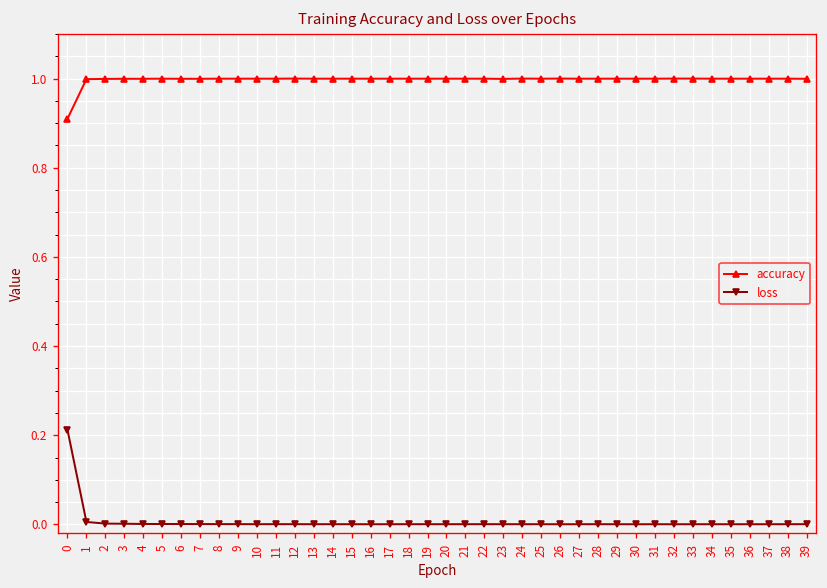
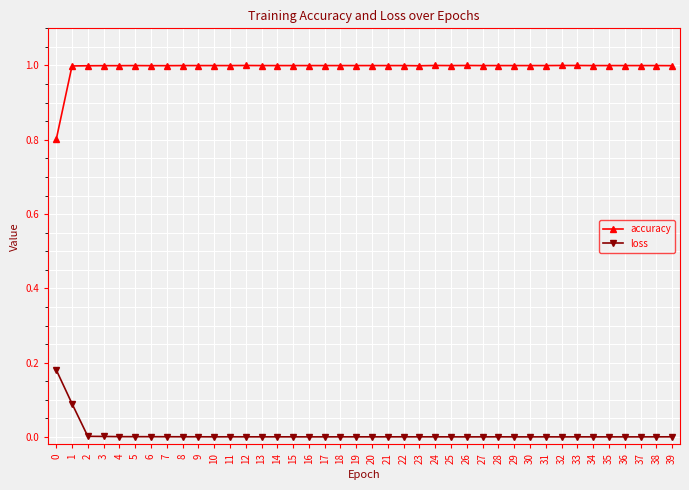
  {
    "accuracy": {
-     "0": 0.91,
+     "0": 0.80,
      "1": 1.00,
      "2": 1.00,
      "3": 1.00,
      "4": 1.00,
      "5": 1.00,
      "6": 1.00,
      "7": 1.00,
      "8": 1.00,
      "9": 1.00,
      "10": 1.00,
      "11": 1.00,
      "12": 1.00,
      "13": 1.00,
      "14": 1.00,
      "15": 1.00,
      "16": 1.00,
      "17": 1.00,
      "18": 1.00,
      "19": 1.00,
      "20": 1.00,
      "21": 1.00,
      "22": 1.00,
      "23": 1.00,
      "24": 1.00,
      "25": 1.00,
      "26": 1.00,
      "27": 1.00,
      "28": 1.00,
      "29": 1.00,
      "30": 1.00,
      "31": 1.00,
      "32": 1.00,
      "33": 1.00,
      "34": 1.00,
      "35": 1.00,
      "36": 1.00,
      "37": 1.00,
      "38": 1.00,
      "39": 1.00
    },
    "loss": {
-     "0": 0.21,
-     "1": 0.01,
+     "0": 0.18,
+     "1": 0.09,
      "2": 0.00,
      "3": 0.00,
      "4": 0.00,
      "5": 0.00,
      "6": 0.00,
      "7": 0.00,
      "8": 0.00,
      "9": 0.00,
      "10": 0.00,
      "11": 0.00,
      "12": 0.00,
      "13": 0.00,
      "14": 0.00,
      "15": 0.00,
      "16": 0.00,
      "17": 0.00,
      "18": 0.00,
      "19": 0.00,
      "20": 0.00,
      "21": 0.00,
      "22": 0.00,
      "23": 0.00,
      "24": 0.00,
      "25": 0.00,
      "26": 0.00,
      "27": 0.00,
      "28": 0.00,
      "29": 0.00,
      "30": 0.00,
      "31": 0.00,
      "32": 0.00,
      "33": 0.00,
      "34": 0.00,
      "35": 0.00,
      "36": 0.00,
      "37": 0.00,
      "38": 0.00,
      "39": 0.00
    }
  }
